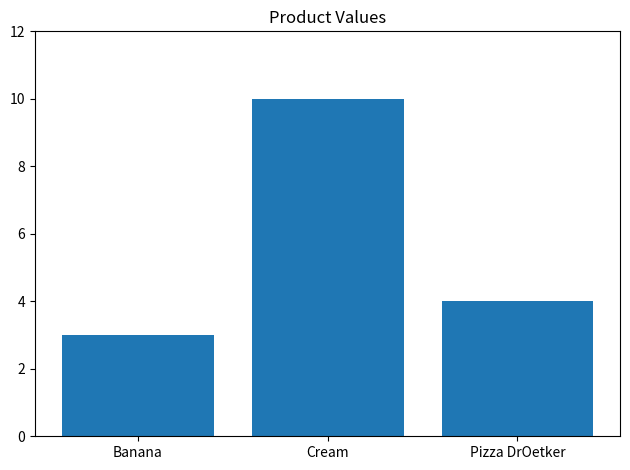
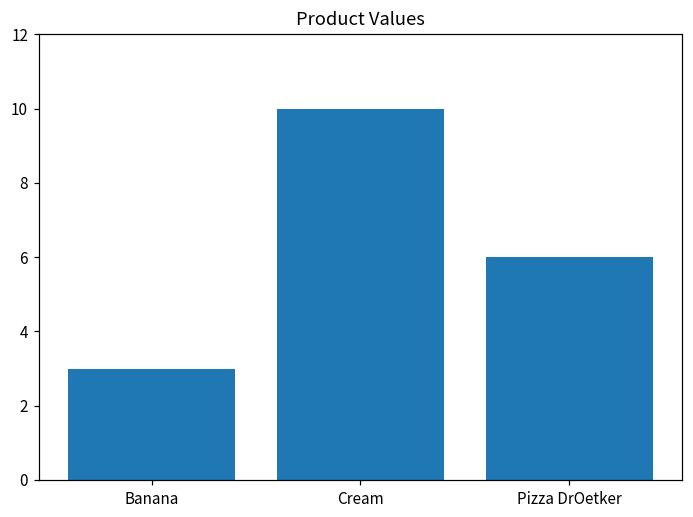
  {
    "Banana": 3,
    "Cream": 10,
-   "Pizza DrOetker": 4
+   "Pizza DrOetker": 6
  }
